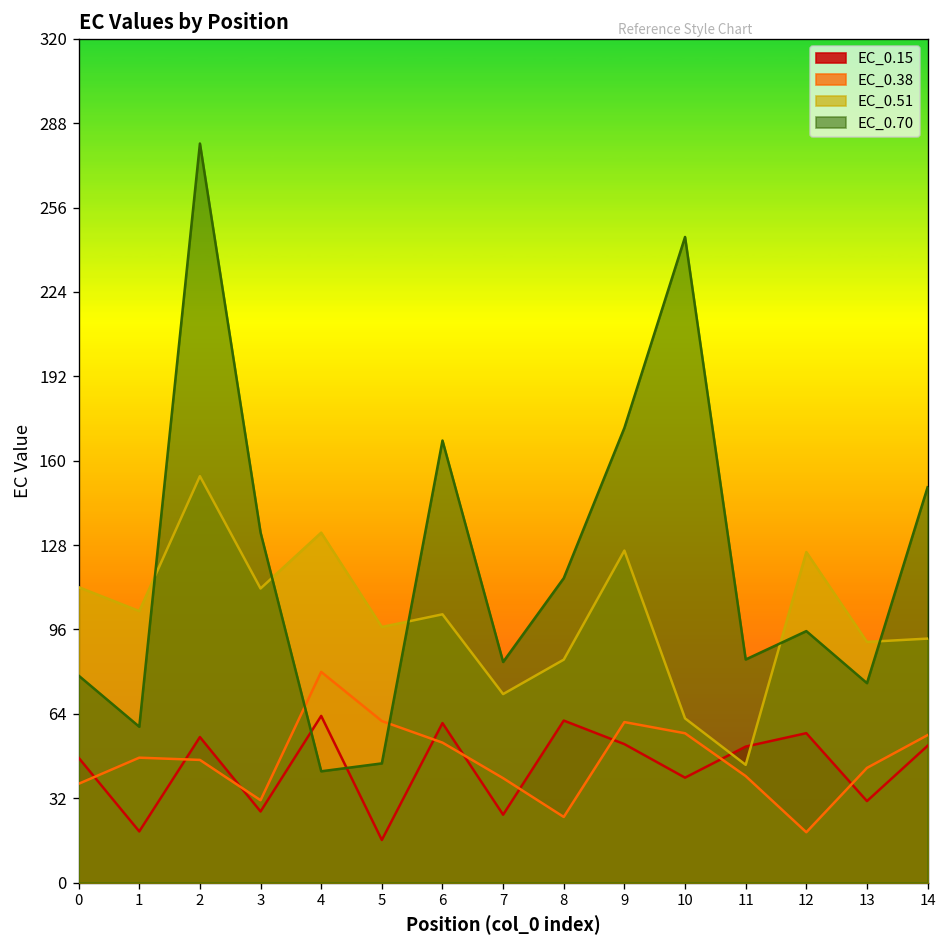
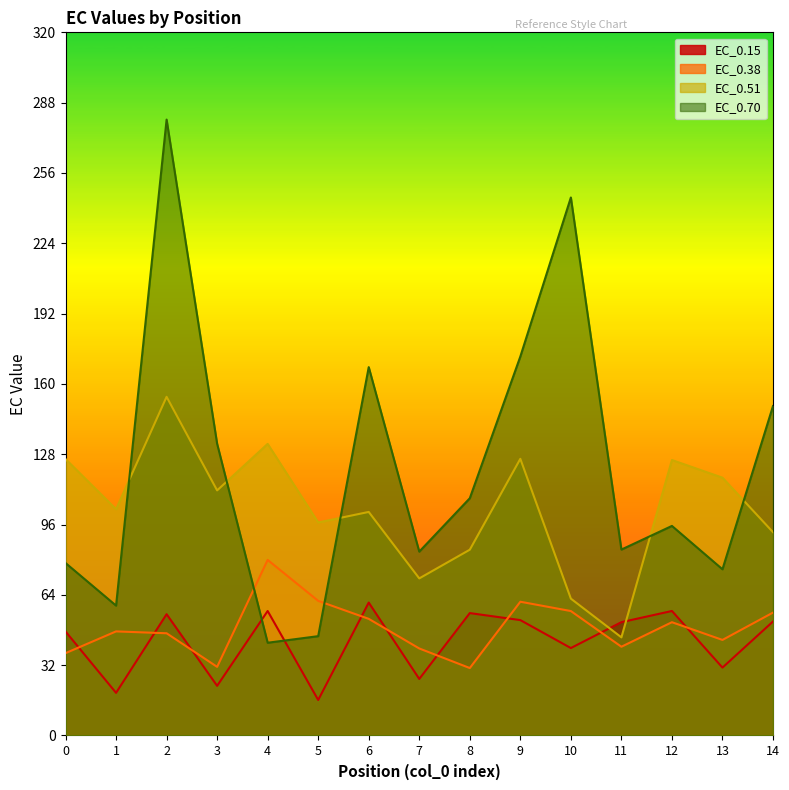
  {
    "EC_0.15": {
      "0": 47,
      "1": 19,
      "2": 55,
-     "3": 27,
-     "4": 63,
+     "3": 23,
+     "4": 57,
      "5": 16,
      "6": 60,
      "7": 26,
-     "8": 61,
+     "8": 56,
      "9": 53,
      "10": 40,
      "11": 52,
      "12": 57,
      "13": 31,
      "14": 52
    },
    "EC_0.38": {
      "0": 37,
      "1": 47,
      "2": 47,
      "3": 31,
      "4": 80,
      "5": 61,
      "6": 53,
      "7": 40,
-     "8": 25,
+     "8": 31,
      "9": 61,
      "10": 57,
      "11": 40,
-     "12": 19,
+     "12": 52,
      "13": 43,
      "14": 56
    },
    "EC_0.51": {
-     "0": 112,
+     "0": 126,
      "1": 103,
      "2": 154,
      "3": 112,
      "4": 133,
      "5": 97,
      "6": 102,
      "7": 71,
      "8": 85,
      "9": 126,
      "10": 62,
      "11": 45,
      "12": 125,
-     "13": 91,
+     "13": 117,
      "14": 93
    },
    "EC_0.70": {
      "0": 78,
      "1": 59,
      "2": 280,
      "3": 133,
      "4": 42,
      "5": 45,
      "6": 168,
      "7": 84,
-     "8": 115,
+     "8": 108,
      "9": 172,
      "10": 245,
      "11": 85,
      "12": 95,
      "13": 76,
      "14": 150
    }
  }
